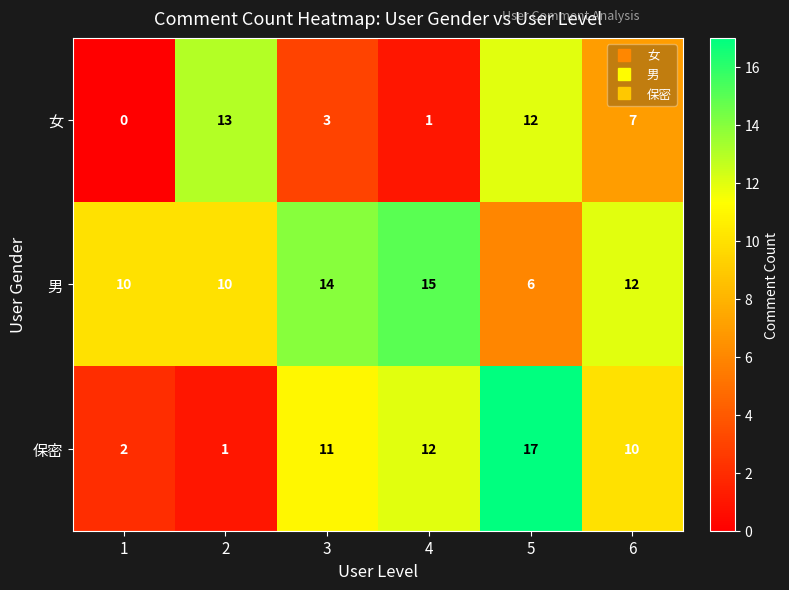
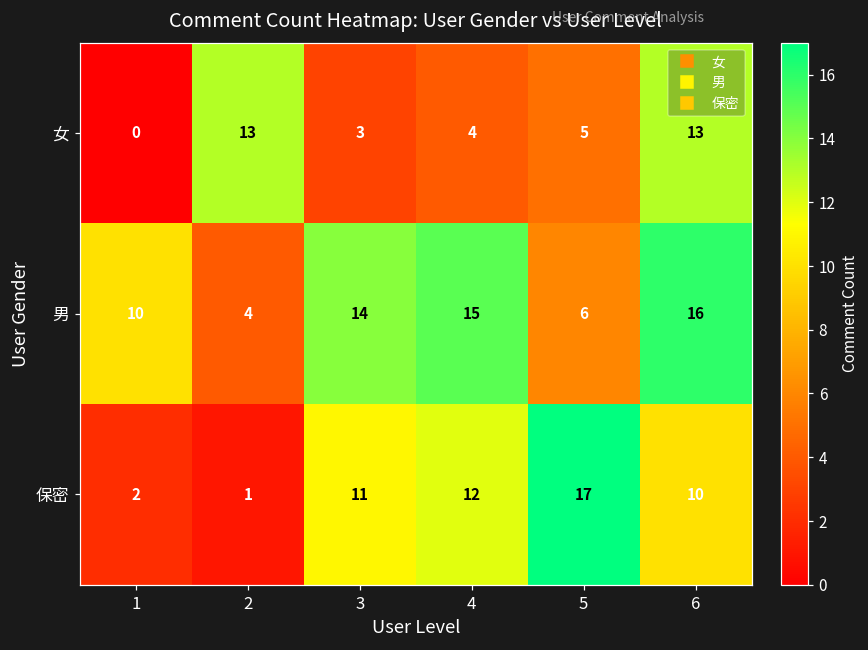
  {
    "女": {
      "1": 0,
      "2": 13,
      "3": 3,
-     "4": 1,
-     "5": 12,
-     "6": 7
+     "4": 4,
+     "5": 5,
+     "6": 13
    },
    "男": {
      "1": 10,
-     "2": 10,
+     "2": 4,
      "3": 14,
      "4": 15,
      "5": 6,
-     "6": 12
+     "6": 16
    },
    "保密": {
      "1": 2,
      "2": 1,
      "3": 11,
      "4": 12,
      "5": 17,
      "6": 10
    }
  }
